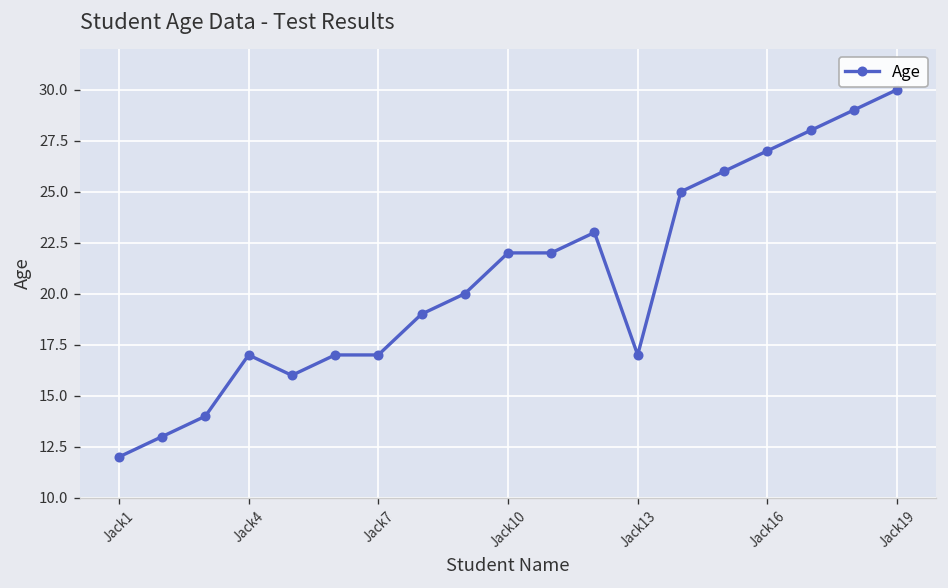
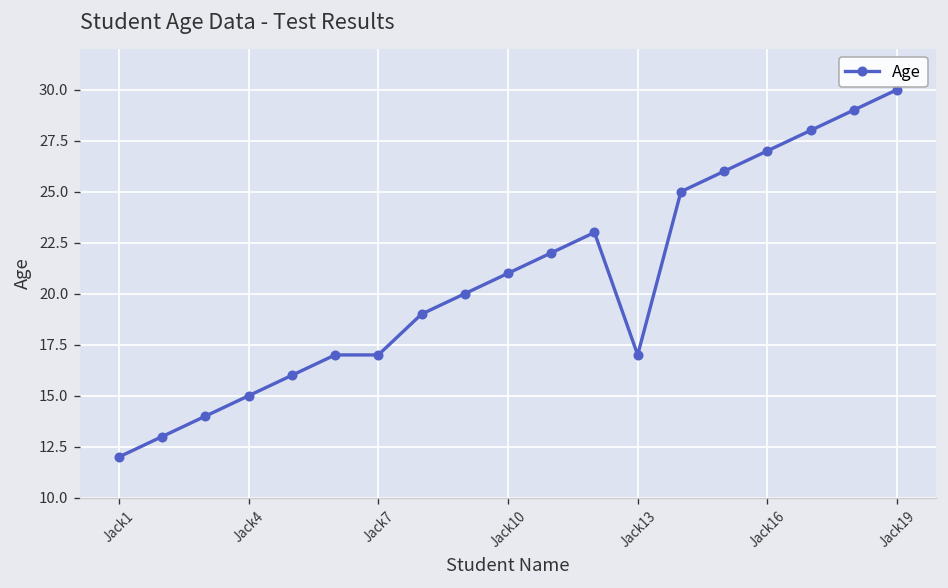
  {
    "Jack1": 12,
-   "Jack4": 17,
+   "Jack4": 15,
    "Jack7": 17,
-   "Jack10": 22,
+   "Jack10": 21,
    "Jack13": 17,
    "Jack16": 27,
    "Jack19": 30
  }
